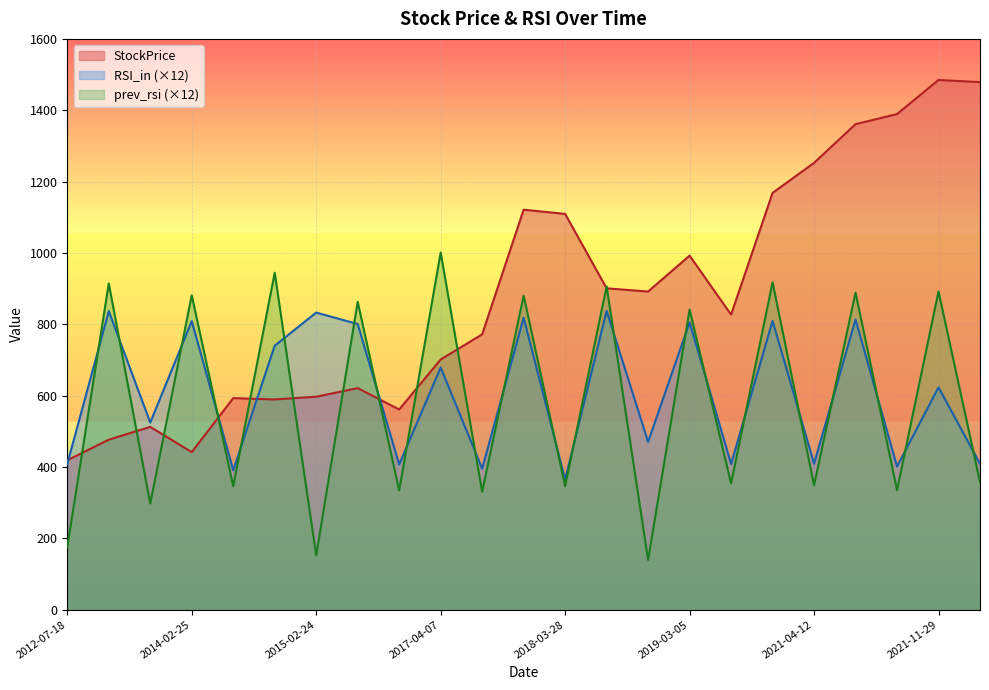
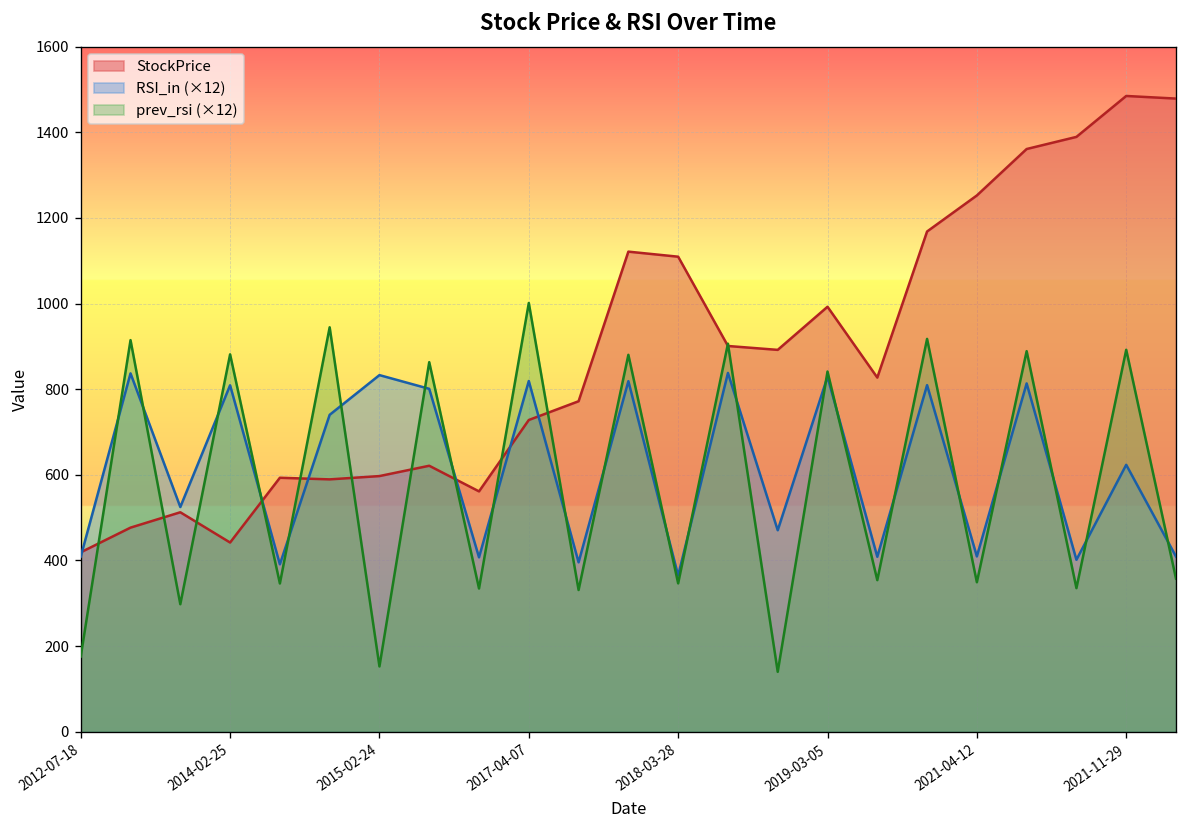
  {
    "StockPrice": {
      "2012-07-18": 420,
      "2014-02-25": 440,
      "2015-02-24": 600,
-     "2017-04-07": 700,
+     "2017-04-07": 730,
      "2018-03-28": 1110,
      "2019-03-05": 990,
      "2021-04-12": 1250,
      "2021-11-29": 1480
    },
    "RSI_in (×12)": {
      "2012-07-18": 410,
      "2014-02-25": 810,
      "2015-02-24": 830,
-     "2017-04-07": 680,
+     "2017-04-07": 820,
      "2018-03-28": 360,
-     "2019-03-05": 810,
+     "2019-03-05": 830,
      "2021-04-12": 410,
      "2021-11-29": 620
    },
    "prev_rsi (×12)": {
      "2012-07-18": 180,
      "2014-02-25": 880,
      "2015-02-24": 150,
      "2017-04-07": 1000,
      "2018-03-28": 350,
      "2019-03-05": 840,
      "2021-04-12": 350,
      "2021-11-29": 890
    }
  }
